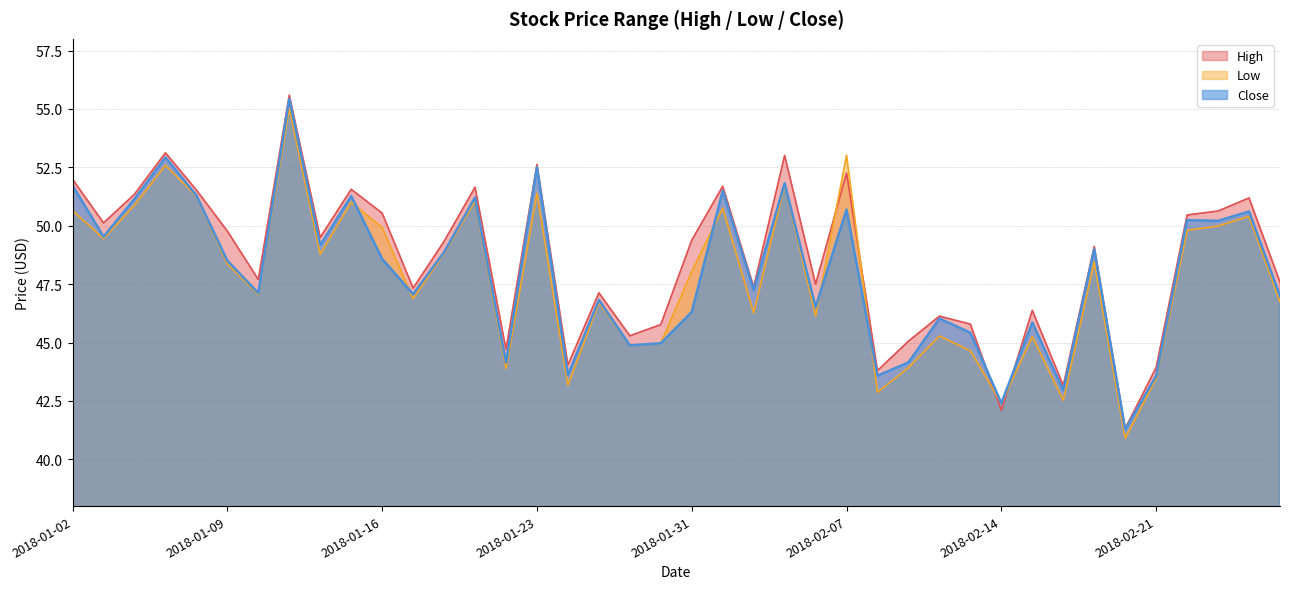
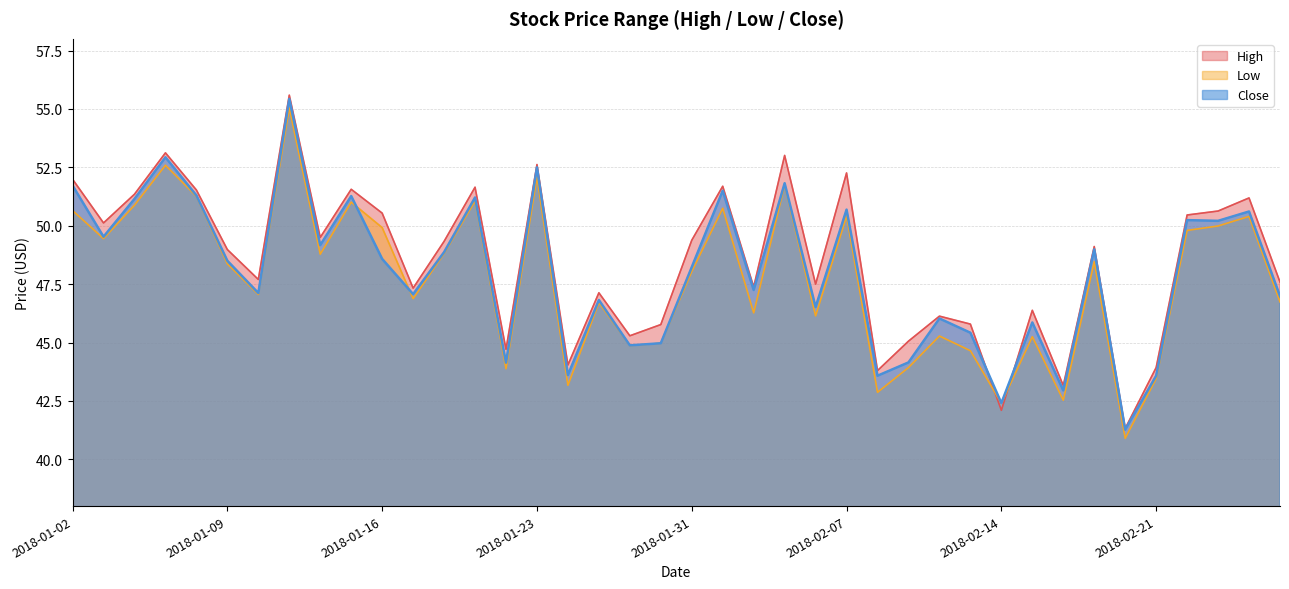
  {
    "High": {
      "2018-01-02": 52.0,
-     "2018-01-09": 49.8,
+     "2018-01-09": 49.0,
      "2018-01-16": 50.5,
      "2018-01-23": 52.6,
      "2018-01-31": 49.4,
      "2018-02-07": 52.3,
      "2018-02-14": 42.1,
      "2018-02-21": 43.9
    },
    "Low": {
      "2018-01-02": 50.7,
      "2018-01-09": 48.4,
      "2018-01-16": 49.9,
-     "2018-01-23": 51.4,
+     "2018-01-23": 52.1,
      "2018-01-31": 48.0,
-     "2018-02-07": 53.0,
+     "2018-02-07": 50.4,
      "2018-02-21": 43.5
    },
    "Close": {
      "2018-01-02": 51.7,
      "2018-01-09": 48.5,
      "2018-01-16": 48.6,
      "2018-01-23": 52.5,
-     "2018-01-31": 46.3,
+     "2018-01-31": 48.2,
      "2018-02-07": 50.7,
      "2018-02-21": 43.6
    }
  }
